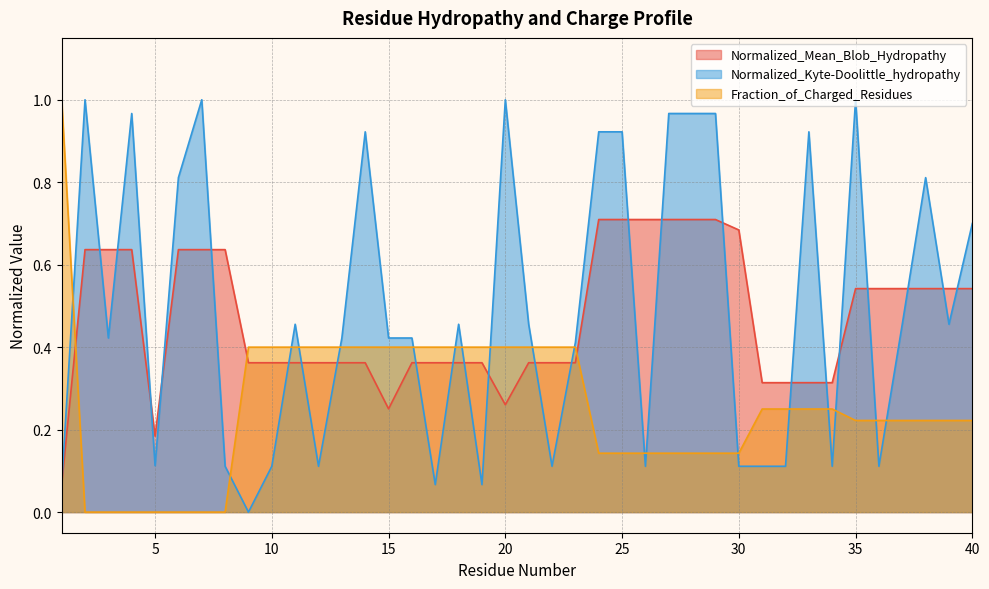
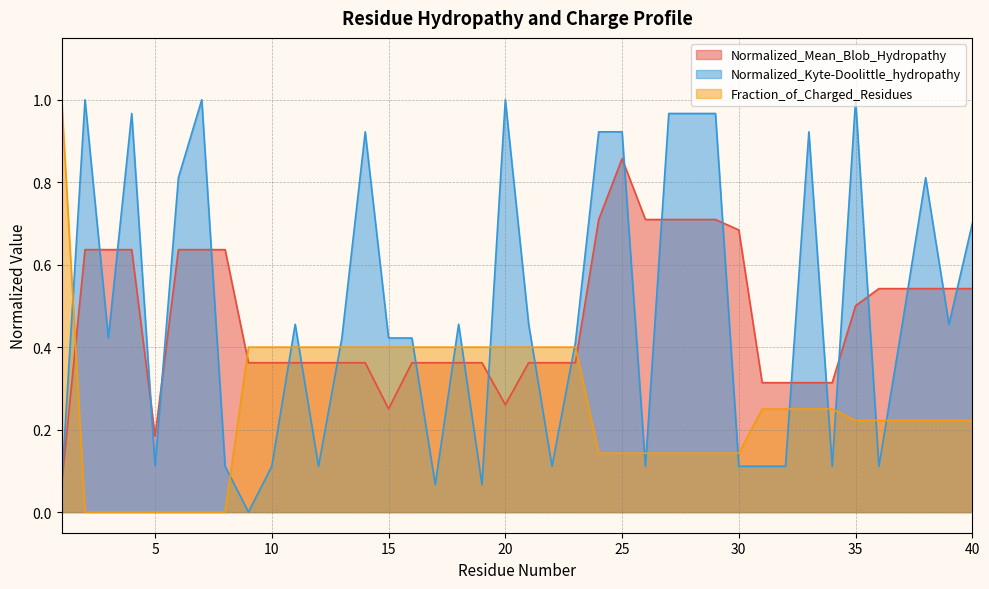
  {
    "Normalized_Mean_Blob_Hydropathy": {
      "5": 0.18,
      "10": 0.36,
      "15": 0.25,
      "20": 0.26,
-     "25": 0.71,
+     "25": 0.86,
      "30": 0.68,
-     "35": 0.54,
+     "35": 0.50,
      "40": 0.54
    },
    "Normalized_Kyte-Doolittle_hydropathy": {
      "5": 0.11,
      "10": 0.11,
      "15": 0.42,
      "20": 1.00,
      "25": 0.92,
      "30": 0.11,
      "40": 0.70
    },
    "Fraction_of_Charged_Residues": {
      "5": 0.00,
      "10": 0.40,
      "15": 0.40,
      "20": 0.40,
      "25": 0.14,
      "30": 0.14,
      "35": 0.22,
      "40": 0.22
    }
  }
